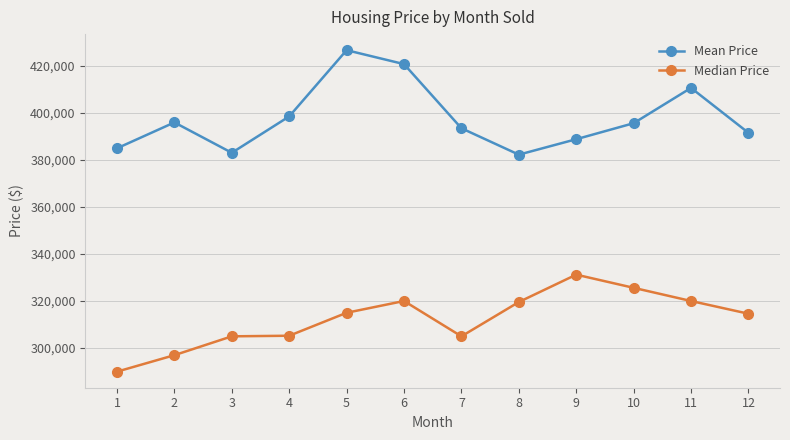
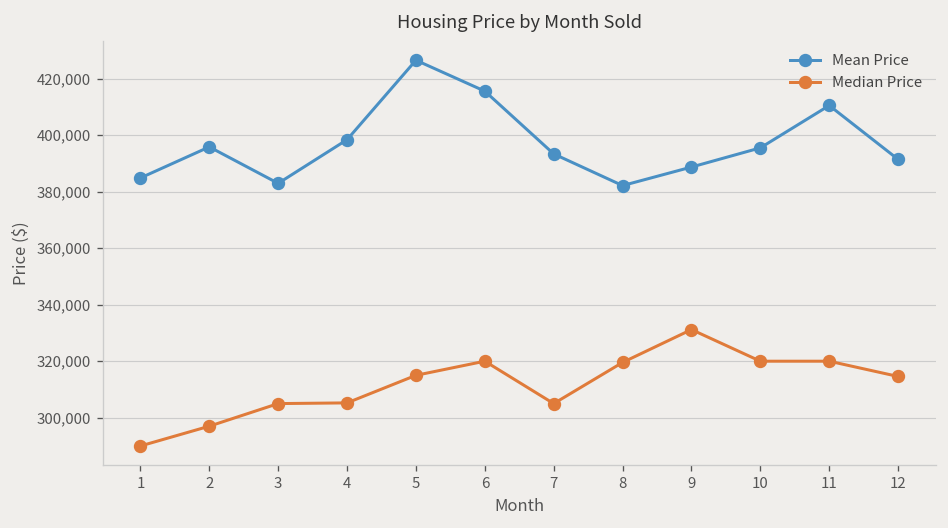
  {
    "Mean Price": {
      "1": "385,000",
      "2": "396,000",
      "3": "383,000",
      "4": "398,000",
      "5": "427,000",
-     "6": "421,000",
+     "6": "416,000",
      "7": "393,000",
      "8": "382,000",
      "9": "389,000",
      "10": "395,000",
      "11": "410,000",
      "12": "391,000"
    },
    "Median Price": {
      "1": "290,000",
      "2": "297,000",
      "3": "305,000",
      "4": "305,000",
      "5": "315,000",
      "6": "320,000",
      "7": "305,000",
      "8": "320,000",
      "9": "331,000",
-     "10": "326,000",
+     "10": "320,000",
      "11": "320,000",
      "12": "315,000"
    }
  }
